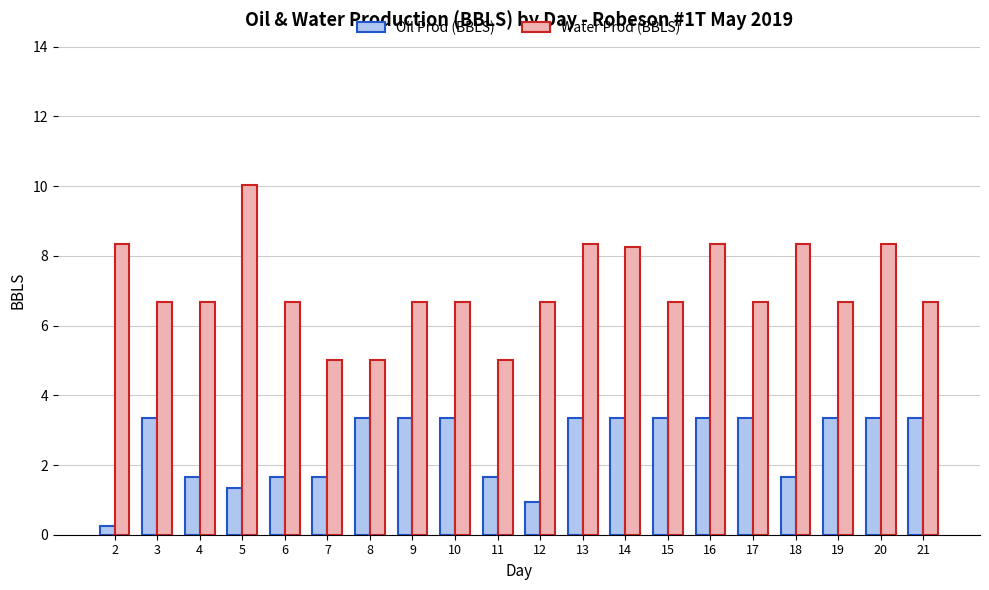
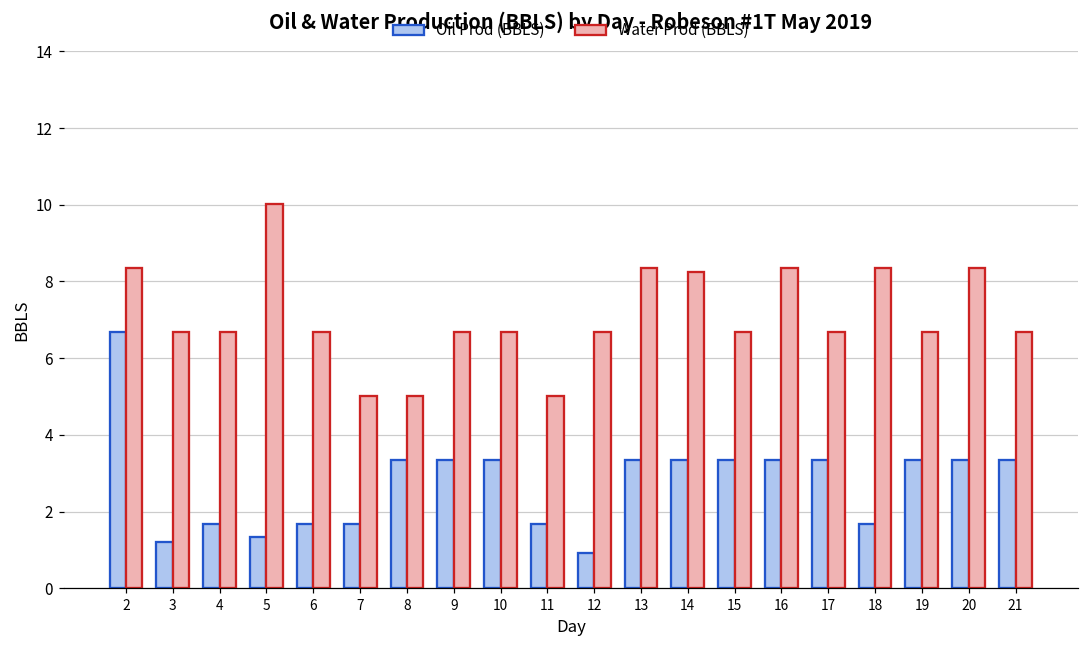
  {
    "Oil Prod (BBLS)": {
-     "2": 0.2,
-     "3": 3.3,
+     "2": 6.7,
+     "3": 1.2,
      "4": 1.7,
      "5": 1.3,
      "6": 1.7,
      "7": 1.7,
      "8": 3.3,
      "9": 3.3,
      "10": 3.3,
      "11": 1.7,
      "12": 0.9,
      "13": 3.3,
      "14": 3.3,
      "15": 3.3,
      "16": 3.3,
      "17": 3.3,
      "18": 1.7,
      "19": 3.3,
      "20": 3.3,
      "21": 3.3
    },
    "Water Prod (BBLS)": {
      "2": 8.4,
      "3": 6.7,
      "4": 6.7,
      "5": 10.0,
      "6": 6.7,
      "7": 5.0,
      "8": 5.0,
      "9": 6.7,
      "10": 6.7,
      "11": 5.0,
      "12": 6.7,
      "13": 8.4,
      "14": 8.3,
      "15": 6.7,
      "16": 8.4,
      "17": 6.7,
      "18": 8.4,
      "19": 6.7,
      "20": 8.4,
      "21": 6.7
    }
  }
